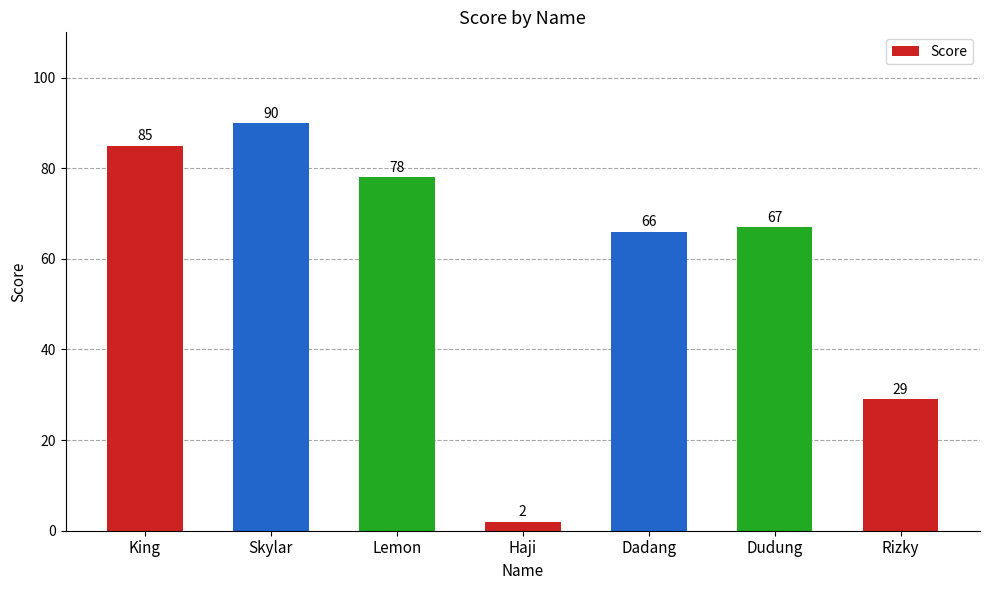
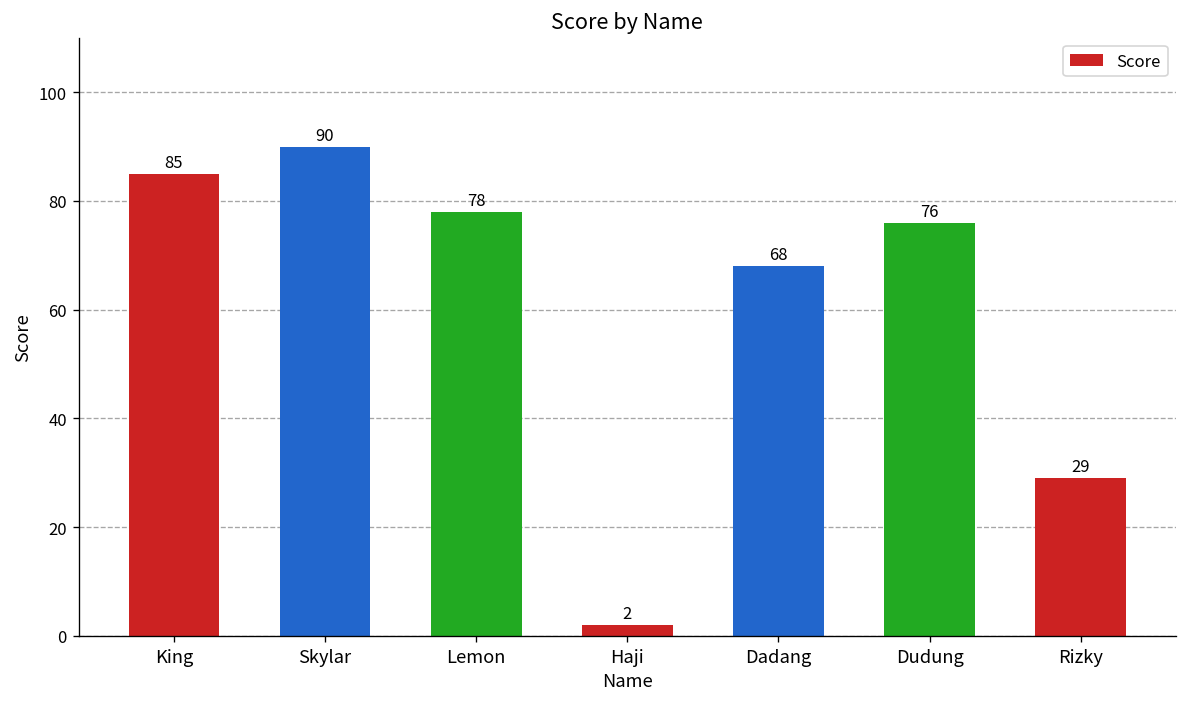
  {
    "King": 85,
    "Skylar": 90,
    "Lemon": 78,
    "Haji": 2,
-   "Dadang": 66,
-   "Dudung": 67,
+   "Dadang": 68,
+   "Dudung": 76,
    "Rizky": 29
  }
